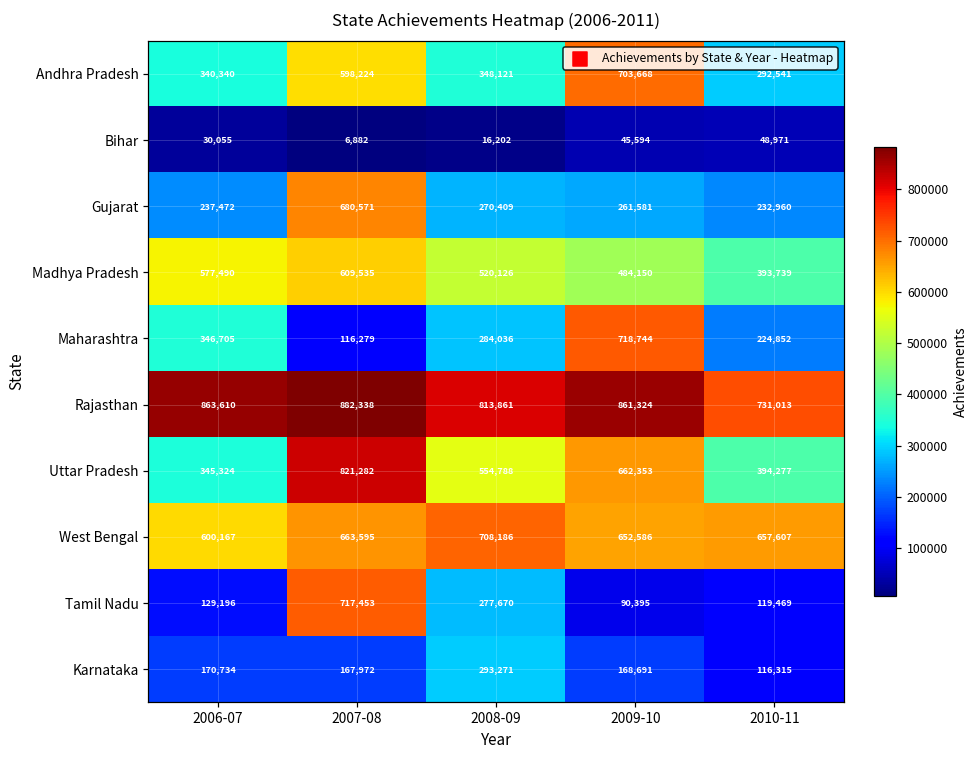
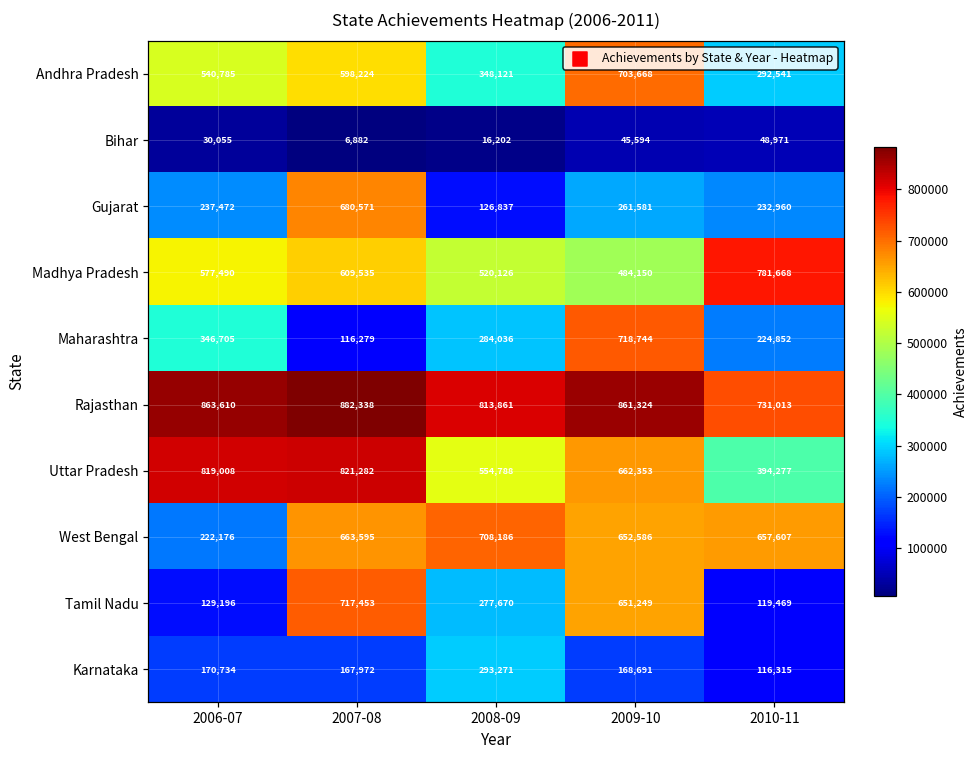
  {
    "Andhra Pradesh": {
-     "2006-07": "340,340",
+     "2006-07": "540,785",
      "2007-08": "598,224",
      "2008-09": "348,121",
      "2009-10": "703,668",
      "2010-11": "292,541"
    },
    "Bihar": {
      "2006-07": "30,055",
      "2007-08": "6,882",
      "2008-09": "16,202",
      "2009-10": "45,594",
      "2010-11": "48,971"
    },
    "Gujarat": {
      "2006-07": "237,472",
      "2007-08": "680,571",
-     "2008-09": "270,409",
+     "2008-09": "126,837",
      "2009-10": "261,581",
      "2010-11": "232,960"
    },
    "Madhya Pradesh": {
      "2006-07": "577,490",
      "2007-08": "609,535",
      "2008-09": "520,126",
      "2009-10": "484,150",
-     "2010-11": "393,739"
+     "2010-11": "781,668"
    },
    "Maharashtra": {
      "2006-07": "346,705",
      "2007-08": "116,279",
      "2008-09": "284,036",
      "2009-10": "718,744",
      "2010-11": "224,852"
    },
    "Rajasthan": {
      "2006-07": "863,610",
      "2007-08": "882,338",
      "2008-09": "813,861",
      "2009-10": "861,324",
      "2010-11": "731,013"
    },
    "Uttar Pradesh": {
-     "2006-07": "345,324",
+     "2006-07": "819,008",
      "2007-08": "821,282",
      "2008-09": "554,788",
      "2009-10": "662,353",
      "2010-11": "394,277"
    },
    "West Bengal": {
-     "2006-07": "600,167",
+     "2006-07": "222,176",
      "2007-08": "663,595",
      "2008-09": "708,186",
      "2009-10": "652,586",
      "2010-11": "657,607"
    },
    "Tamil Nadu": {
      "2006-07": "129,196",
      "2007-08": "717,453",
      "2008-09": "277,670",
-     "2009-10": "90,395",
+     "2009-10": "651,249",
      "2010-11": "119,469"
    },
    "Karnataka": {
      "2006-07": "170,734",
      "2007-08": "167,972",
      "2008-09": "293,271",
      "2009-10": "168,691",
      "2010-11": "116,315"
    }
  }
